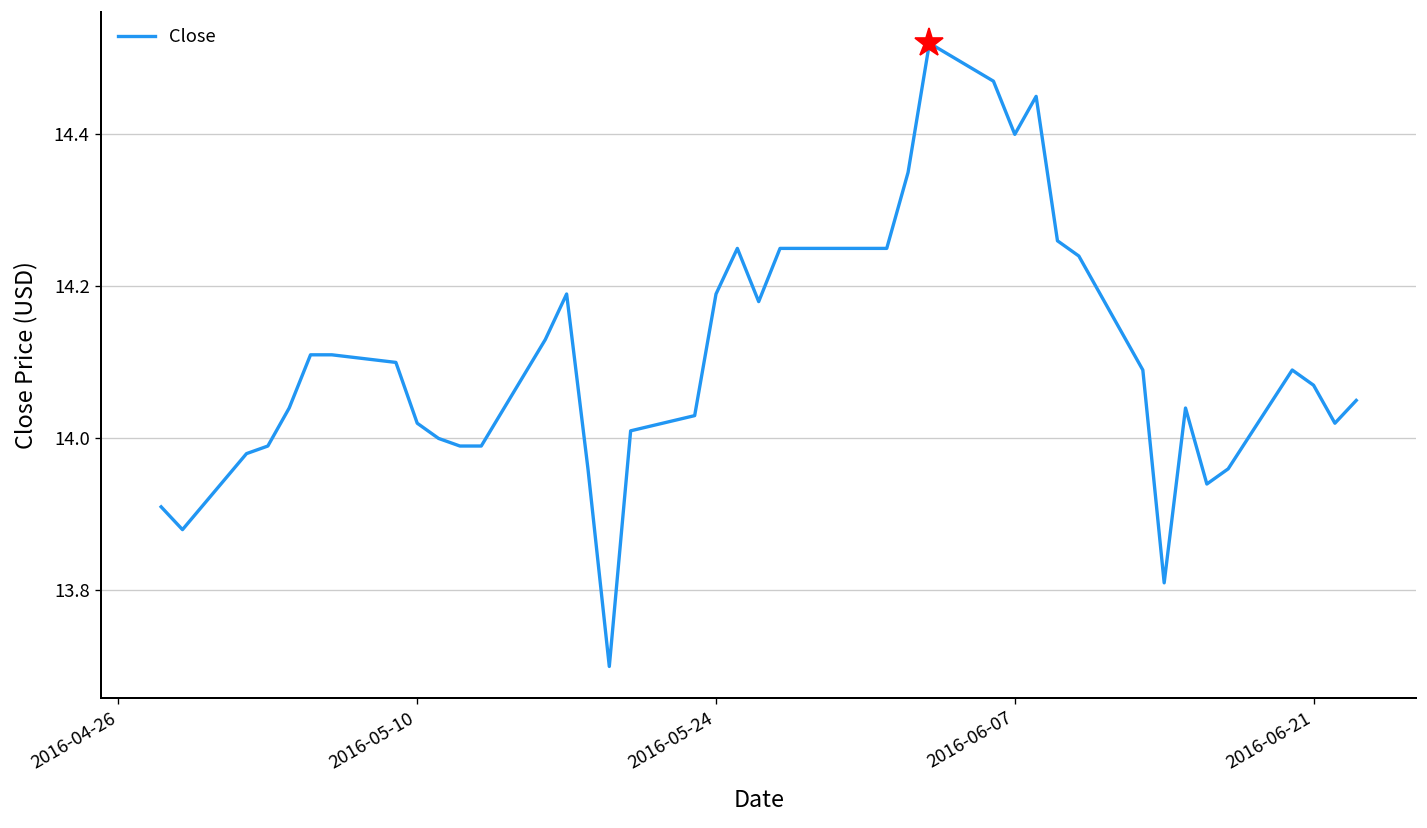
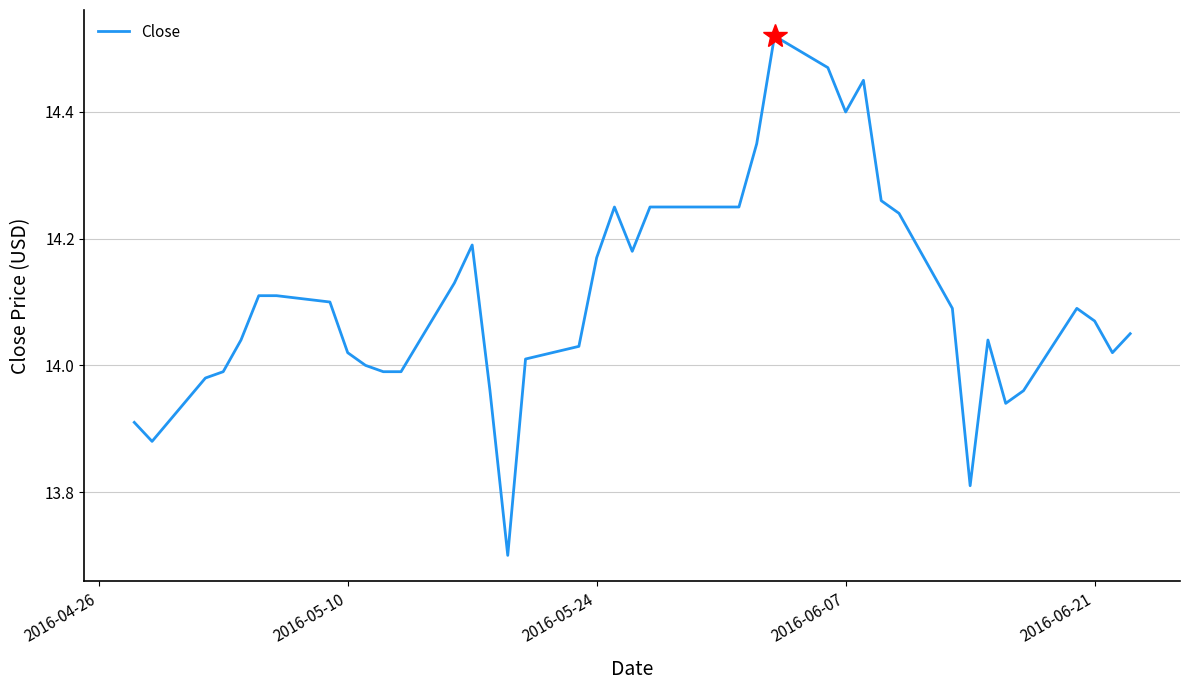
  {
    "Close": {
      "2016-05-10": 14.02,
-     "2016-05-24": 14.19,
+     "2016-05-24": 14.17,
      "2016-06-07": 14.40,
      "2016-06-21": 14.07
    }
  }
